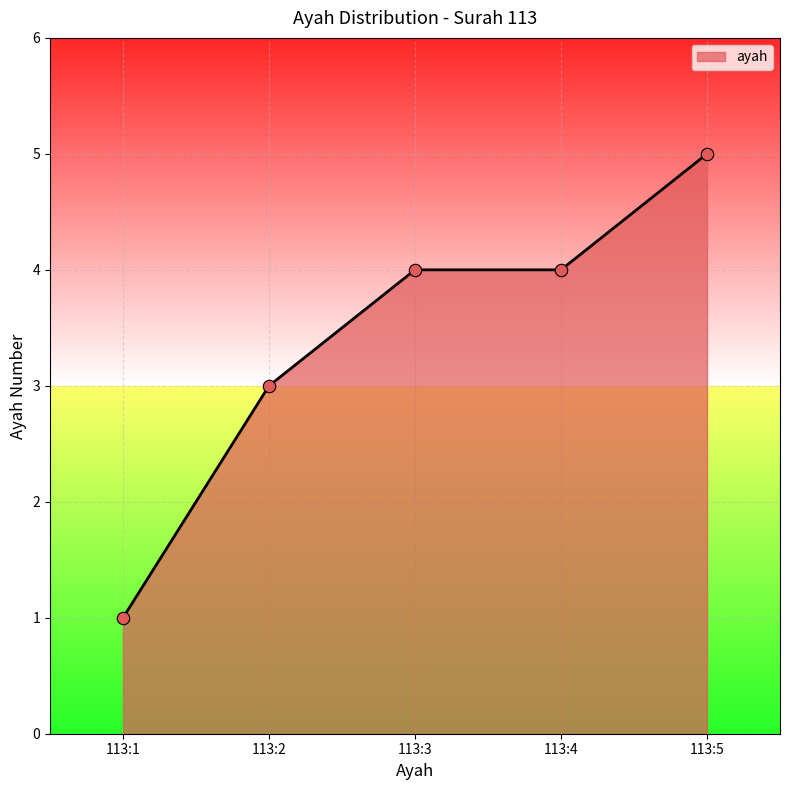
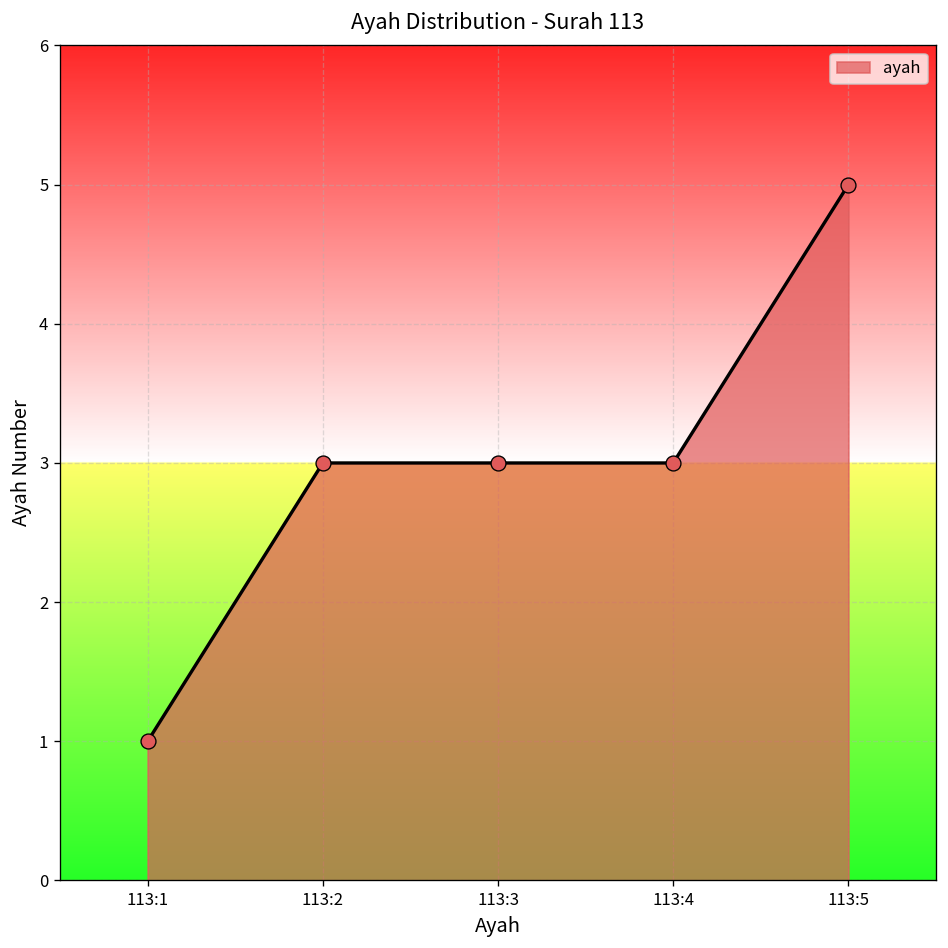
  {
    "113:1": 1,
    "113:2": 3,
-   "113:3": 4,
-   "113:4": 4,
+   "113:3": 3,
+   "113:4": 3,
    "113:5": 5
  }
